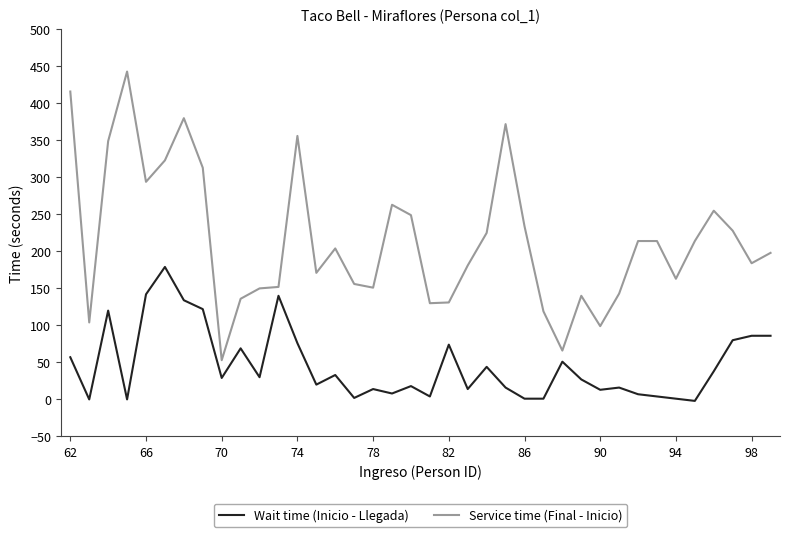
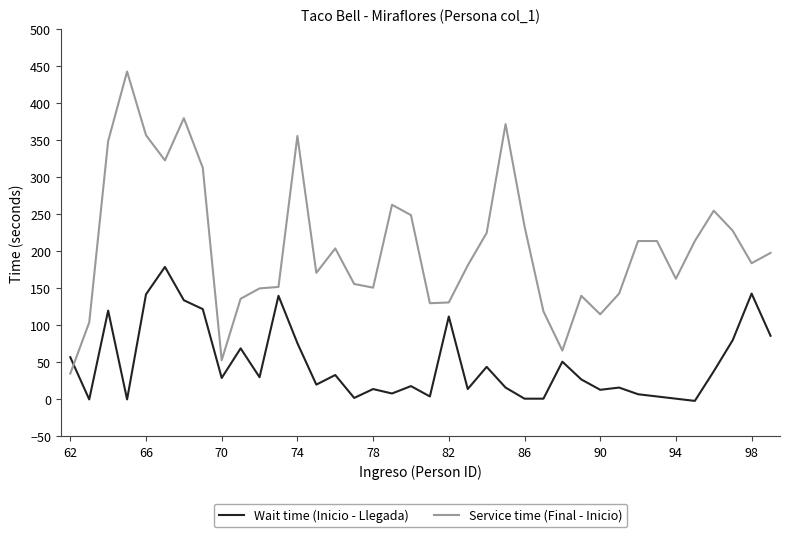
  {
    "Wait time (Inicio - Llegada)": {
      "62": 60,
      "66": 140,
      "70": 30,
      "74": 80,
      "78": 10,
-     "82": 70,
+     "82": 110,
      "86": 0,
      "90": 10,
      "94": 0,
-     "98": 90
+     "98": 140
    },
    "Service time (Final - Inicio)": {
-     "62": 420,
-     "66": 290,
+     "62": 40,
+     "66": 360,
      "70": 50,
      "74": 360,
      "78": 150,
      "82": 130,
      "86": 230,
-     "90": 100,
+     "90": 120,
      "94": 160,
      "98": 180
    }
  }
